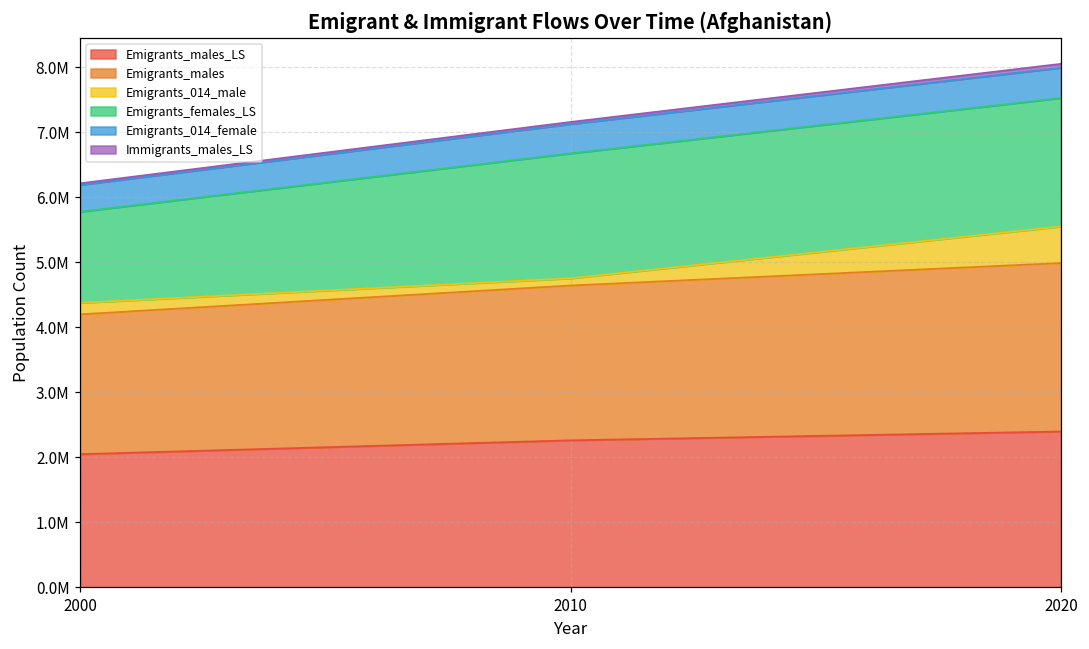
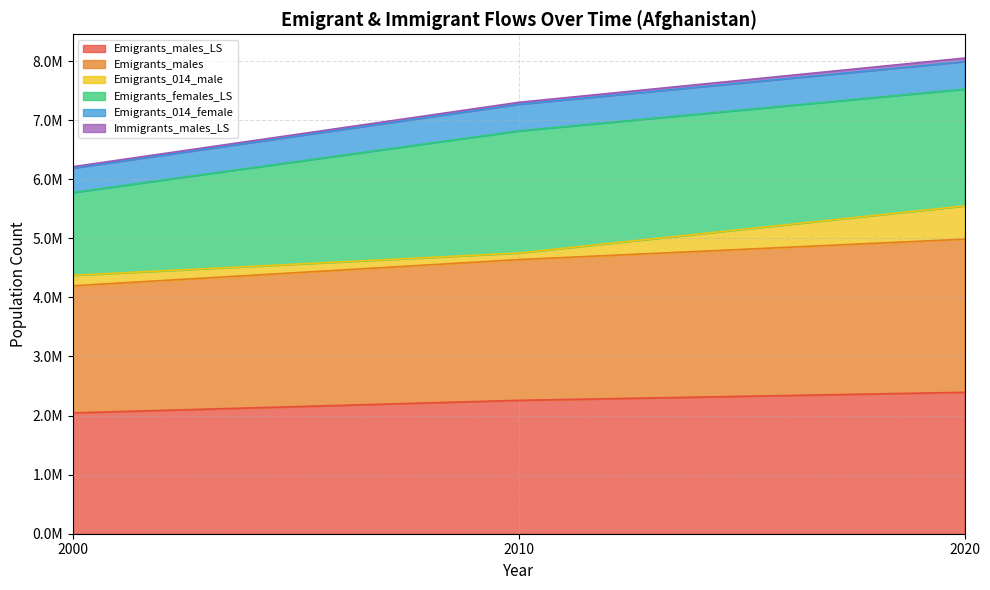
  {
    "Emigrants_014_male": {
      "2000": 200000,
      "2010": 100000,
      "2020": 600000
    },
    "Emigrants_females_LS": {
      "2000": 1400000,
-     "2010": 1900000,
+     "2010": 2100000,
      "2020": 2000000
    },
    "Emigrants_014_female": {
      "2020": 500000
    },
    "Immigrants_males_LS": {
      "2020": 100000
    }
  }
